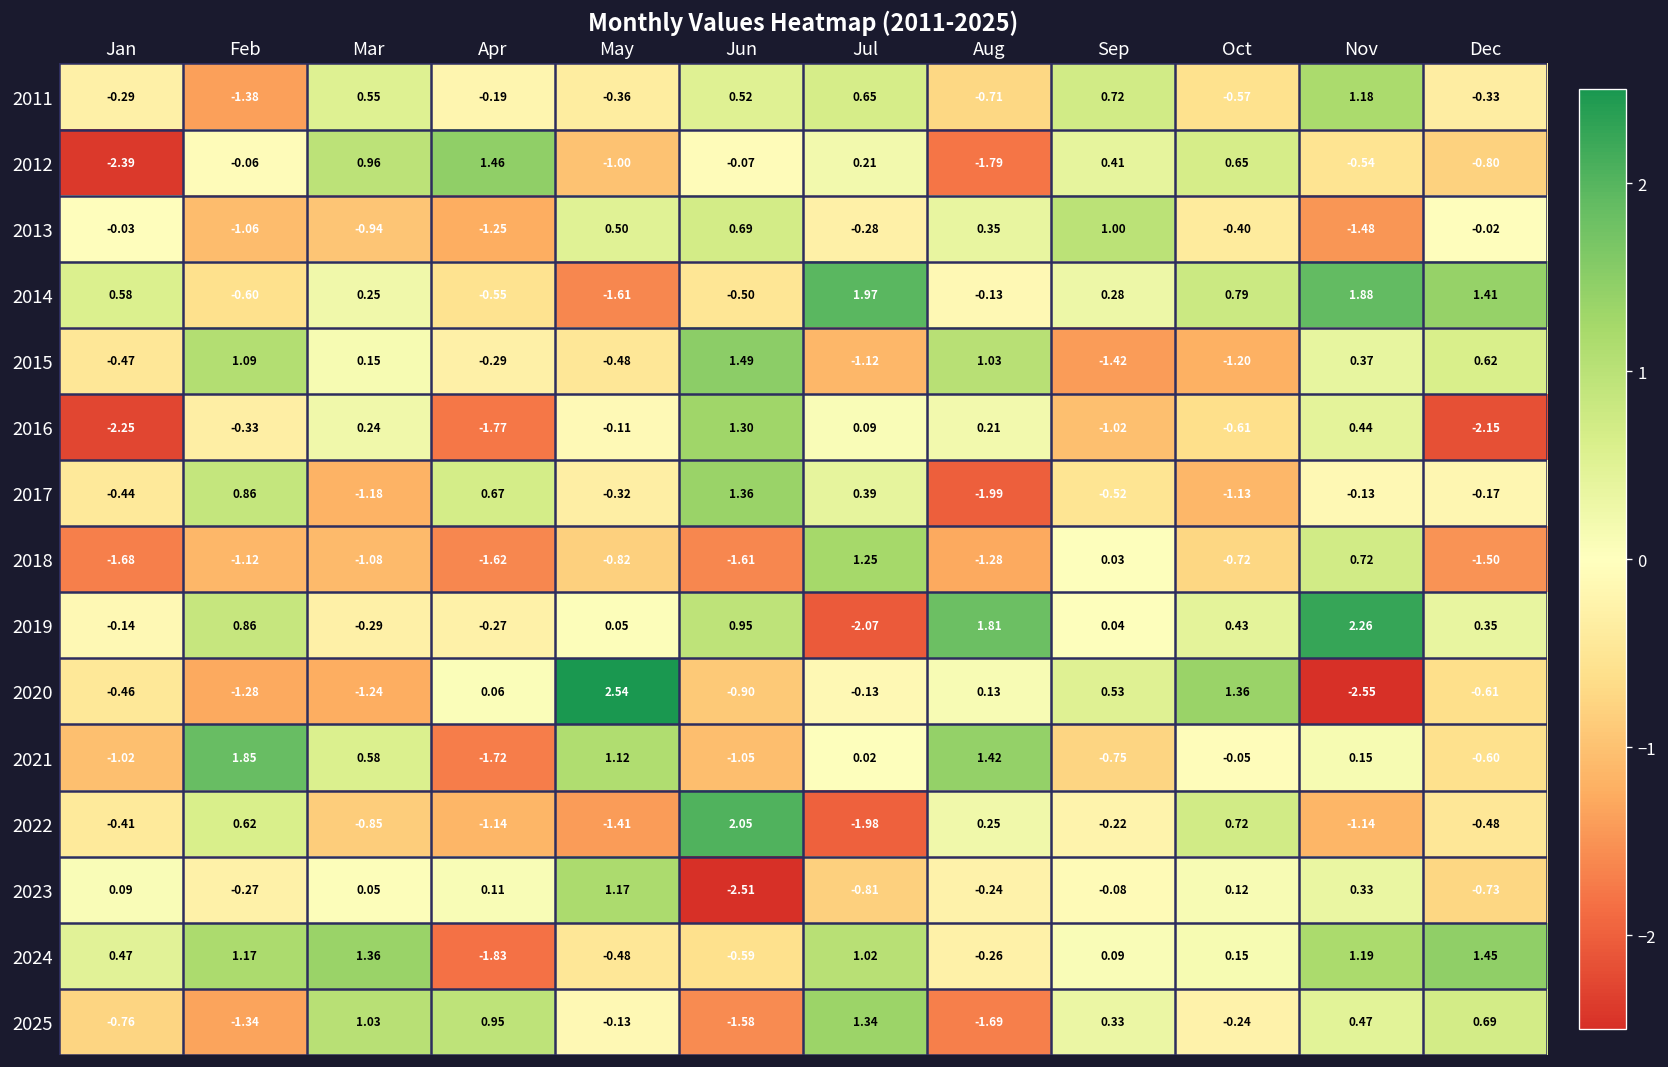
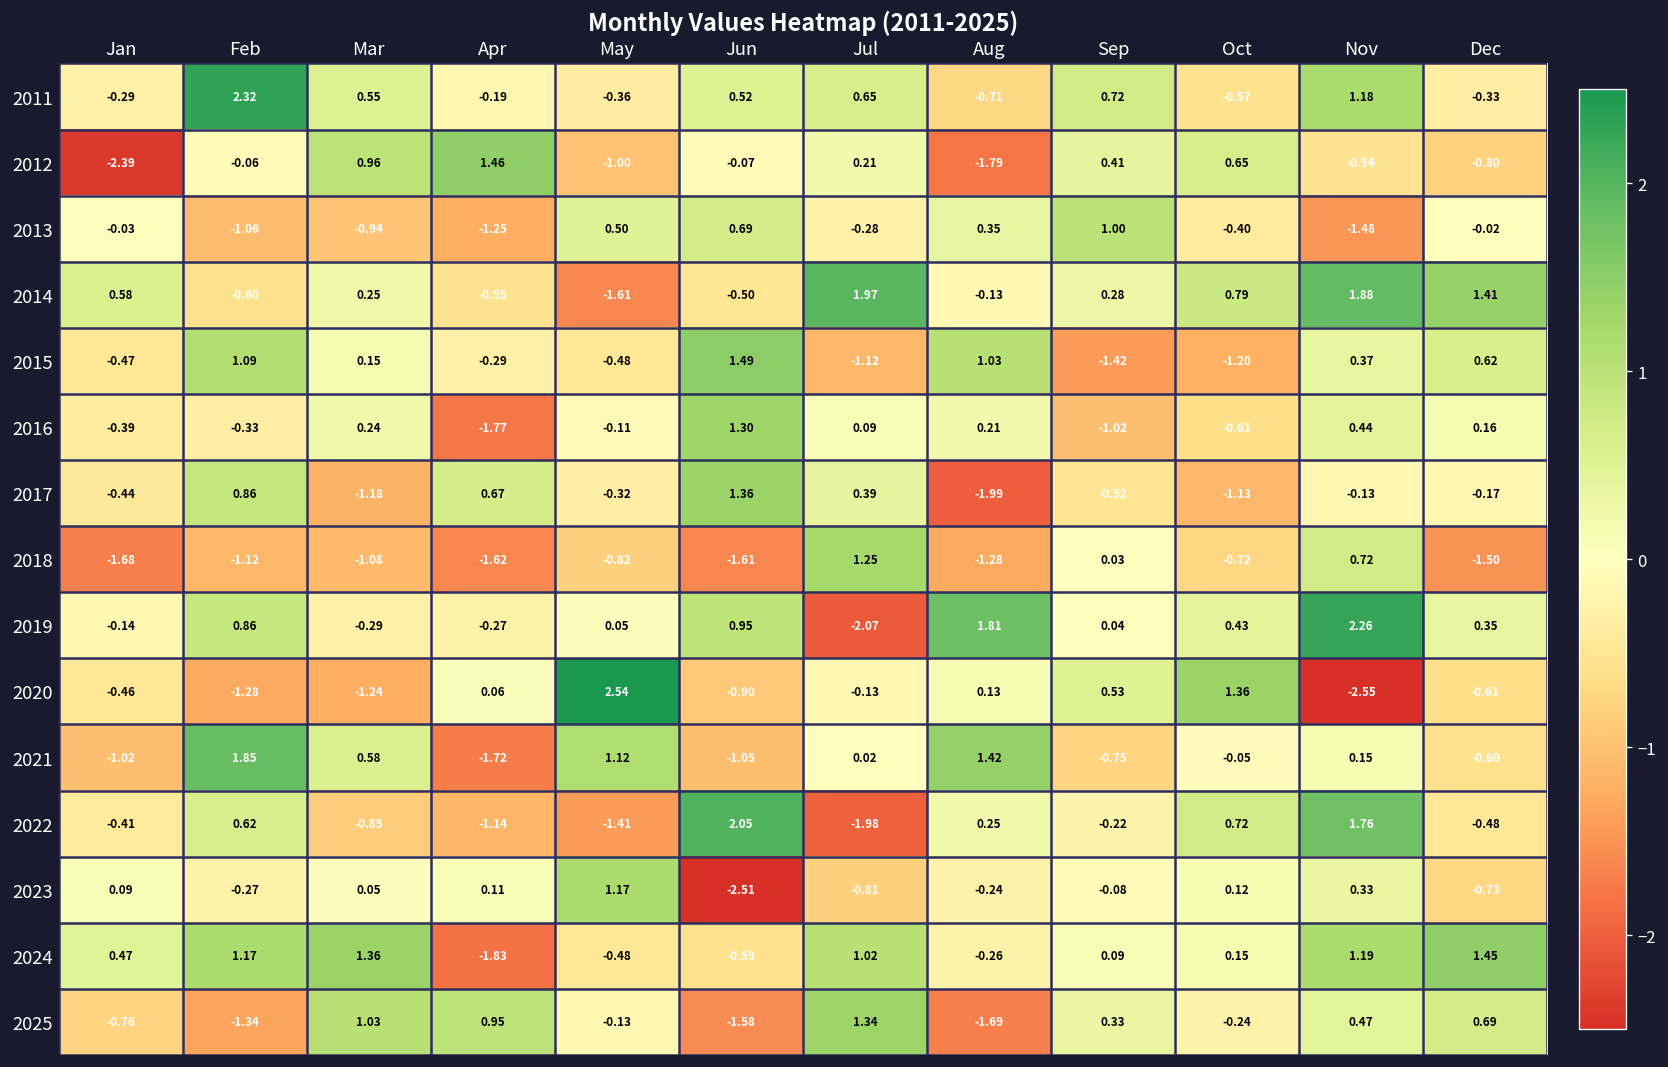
  {
    "2011": {
      "Jan": -0.29,
-     "Feb": -1.38,
+     "Feb": 2.32,
      "Mar": 0.55,
      "Apr": -0.19,
      "May": -0.36,
      "Jun": 0.52,
      "Jul": 0.65,
      "Aug": -0.71,
      "Sep": 0.72,
      "Oct": -0.57,
      "Nov": 1.18,
      "Dec": -0.33
    },
    "2012": {
      "Jan": -2.39,
      "Feb": -0.06,
      "Mar": 0.96,
      "Apr": 1.46,
      "May": -1.00,
      "Jun": -0.07,
      "Jul": 0.21,
      "Aug": -1.79,
      "Sep": 0.41,
      "Oct": 0.65,
      "Nov": -0.54,
      "Dec": -0.80
    },
    "2013": {
      "Jan": -0.03,
      "Feb": -1.06,
      "Mar": -0.94,
      "Apr": -1.25,
      "May": 0.50,
      "Jun": 0.69,
      "Jul": -0.28,
      "Aug": 0.35,
      "Sep": 1.00,
      "Oct": -0.40,
      "Nov": -1.48,
      "Dec": -0.02
    },
    "2014": {
      "Jan": 0.58,
      "Feb": -0.60,
      "Mar": 0.25,
      "Apr": -0.55,
      "May": -1.61,
      "Jun": -0.50,
      "Jul": 1.97,
      "Aug": -0.13,
      "Sep": 0.28,
      "Oct": 0.79,
      "Nov": 1.88,
      "Dec": 1.41
    },
    "2015": {
      "Jan": -0.47,
      "Feb": 1.09,
      "Mar": 0.15,
      "Apr": -0.29,
      "May": -0.48,
      "Jun": 1.49,
      "Jul": -1.12,
      "Aug": 1.03,
      "Sep": -1.42,
      "Oct": -1.20,
      "Nov": 0.37,
      "Dec": 0.62
    },
    "2016": {
-     "Jan": -2.25,
+     "Jan": -0.39,
      "Feb": -0.33,
      "Mar": 0.24,
      "Apr": -1.77,
      "May": -0.11,
      "Jun": 1.30,
      "Jul": 0.09,
      "Aug": 0.21,
      "Sep": -1.02,
      "Oct": -0.61,
      "Nov": 0.44,
-     "Dec": -2.15
+     "Dec": 0.16
    },
    "2017": {
      "Jan": -0.44,
      "Feb": 0.86,
      "Mar": -1.18,
      "Apr": 0.67,
      "May": -0.32,
      "Jun": 1.36,
      "Jul": 0.39,
      "Aug": -1.99,
      "Sep": -0.52,
      "Oct": -1.13,
      "Nov": -0.13,
      "Dec": -0.17
    },
    "2018": {
      "Jan": -1.68,
      "Feb": -1.12,
      "Mar": -1.08,
      "Apr": -1.62,
      "May": -0.82,
      "Jun": -1.61,
      "Jul": 1.25,
      "Aug": -1.28,
      "Sep": 0.03,
      "Oct": -0.72,
      "Nov": 0.72,
      "Dec": -1.50
    },
    "2019": {
      "Jan": -0.14,
      "Feb": 0.86,
      "Mar": -0.29,
      "Apr": -0.27,
      "May": 0.05,
      "Jun": 0.95,
      "Jul": -2.07,
      "Aug": 1.81,
      "Sep": 0.04,
      "Oct": 0.43,
      "Nov": 2.26,
      "Dec": 0.35
    },
    "2020": {
      "Jan": -0.46,
      "Feb": -1.28,
      "Mar": -1.24,
      "Apr": 0.06,
      "May": 2.54,
      "Jun": -0.90,
      "Jul": -0.13,
      "Aug": 0.13,
      "Sep": 0.53,
      "Oct": 1.36,
      "Nov": -2.55,
      "Dec": -0.61
    },
    "2021": {
      "Jan": -1.02,
      "Feb": 1.85,
      "Mar": 0.58,
      "Apr": -1.72,
      "May": 1.12,
      "Jun": -1.05,
      "Jul": 0.02,
      "Aug": 1.42,
      "Sep": -0.75,
      "Oct": -0.05,
      "Nov": 0.15,
      "Dec": -0.60
    },
    "2022": {
      "Jan": -0.41,
      "Feb": 0.62,
      "Mar": -0.85,
      "Apr": -1.14,
      "May": -1.41,
      "Jun": 2.05,
      "Jul": -1.98,
      "Aug": 0.25,
      "Sep": -0.22,
      "Oct": 0.72,
-     "Nov": -1.14,
+     "Nov": 1.76,
      "Dec": -0.48
    },
    "2023": {
      "Jan": 0.09,
      "Feb": -0.27,
      "Mar": 0.05,
      "Apr": 0.11,
      "May": 1.17,
      "Jun": -2.51,
      "Jul": -0.81,
      "Aug": -0.24,
      "Sep": -0.08,
      "Oct": 0.12,
      "Nov": 0.33,
      "Dec": -0.73
    },
    "2024": {
      "Jan": 0.47,
      "Feb": 1.17,
      "Mar": 1.36,
      "Apr": -1.83,
      "May": -0.48,
      "Jun": -0.59,
      "Jul": 1.02,
      "Aug": -0.26,
      "Sep": 0.09,
      "Oct": 0.15,
      "Nov": 1.19,
      "Dec": 1.45
    },
    "2025": {
      "Jan": -0.76,
      "Feb": -1.34,
      "Mar": 1.03,
      "Apr": 0.95,
      "May": -0.13,
      "Jun": -1.58,
      "Jul": 1.34,
      "Aug": -1.69,
      "Sep": 0.33,
      "Oct": -0.24,
      "Nov": 0.47,
      "Dec": 0.69
    }
  }
